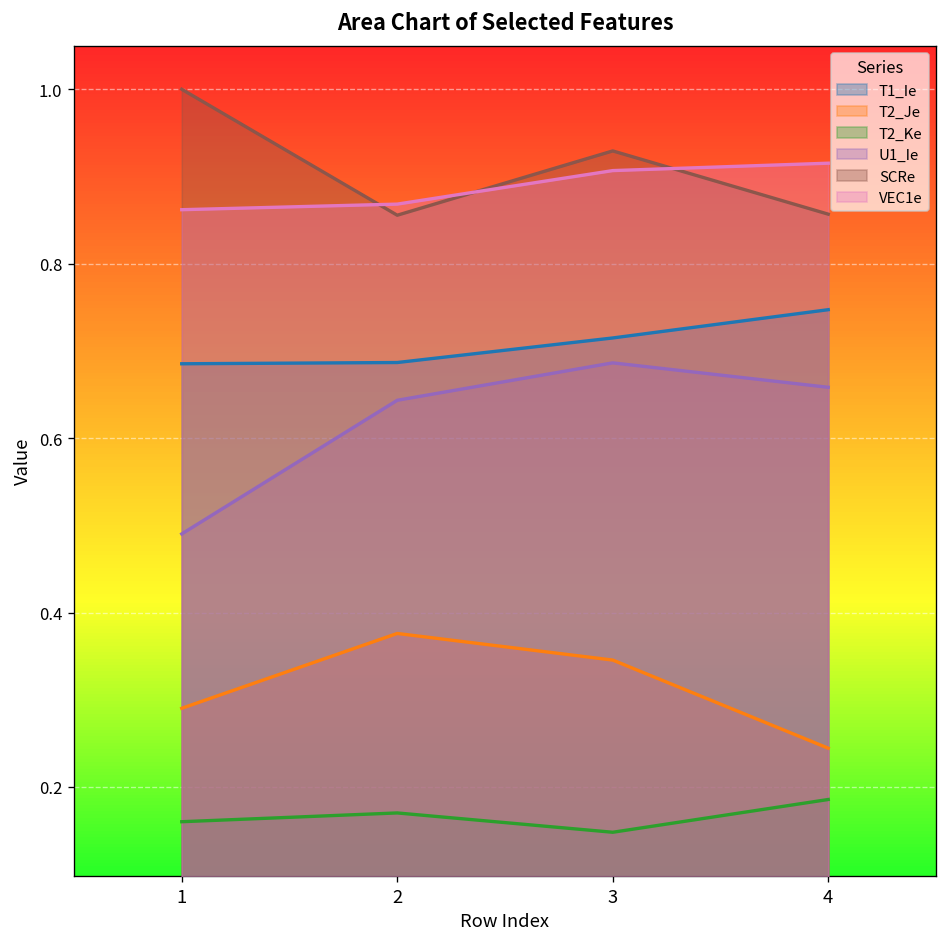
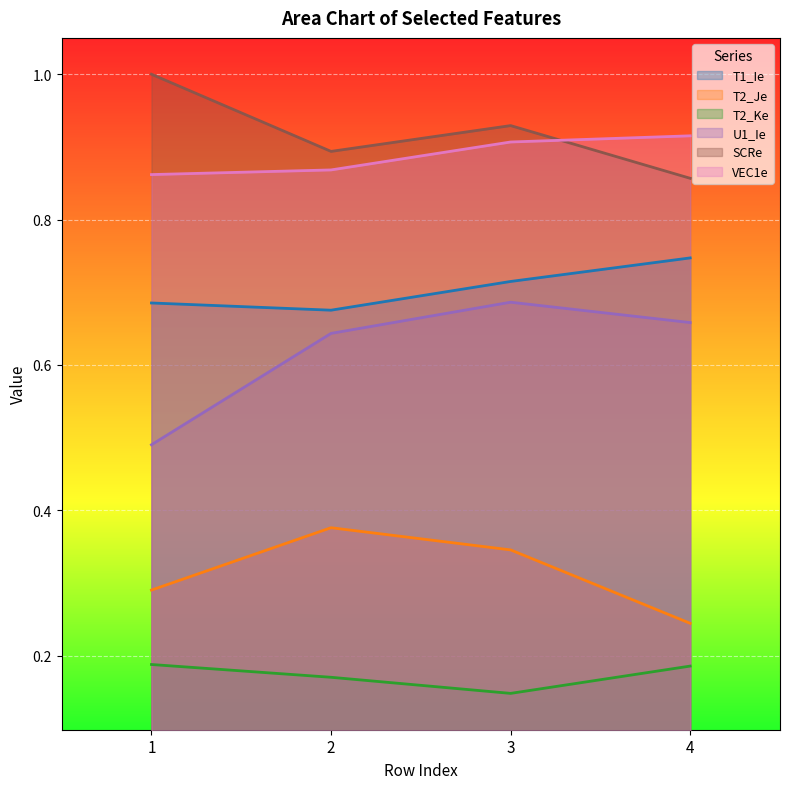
  {
    "T1_Ie": {
      "1": 0.69,
-     "2": 0.69,
+     "2": 0.68,
      "3": 0.71,
      "4": 0.75
    },
    "T2_Je": {
      "1": 0.29,
      "2": 0.38,
      "3": 0.35,
      "4": 0.24
    },
    "T2_Ke": {
-     "1": 0.16,
+     "1": 0.19,
      "2": 0.17,
      "3": 0.15,
      "4": 0.19
    },
    "SCRe": {
      "1": 1.00,
-     "2": 0.86,
+     "2": 0.89,
      "3": 0.93,
      "4": 0.86
    }
  }
